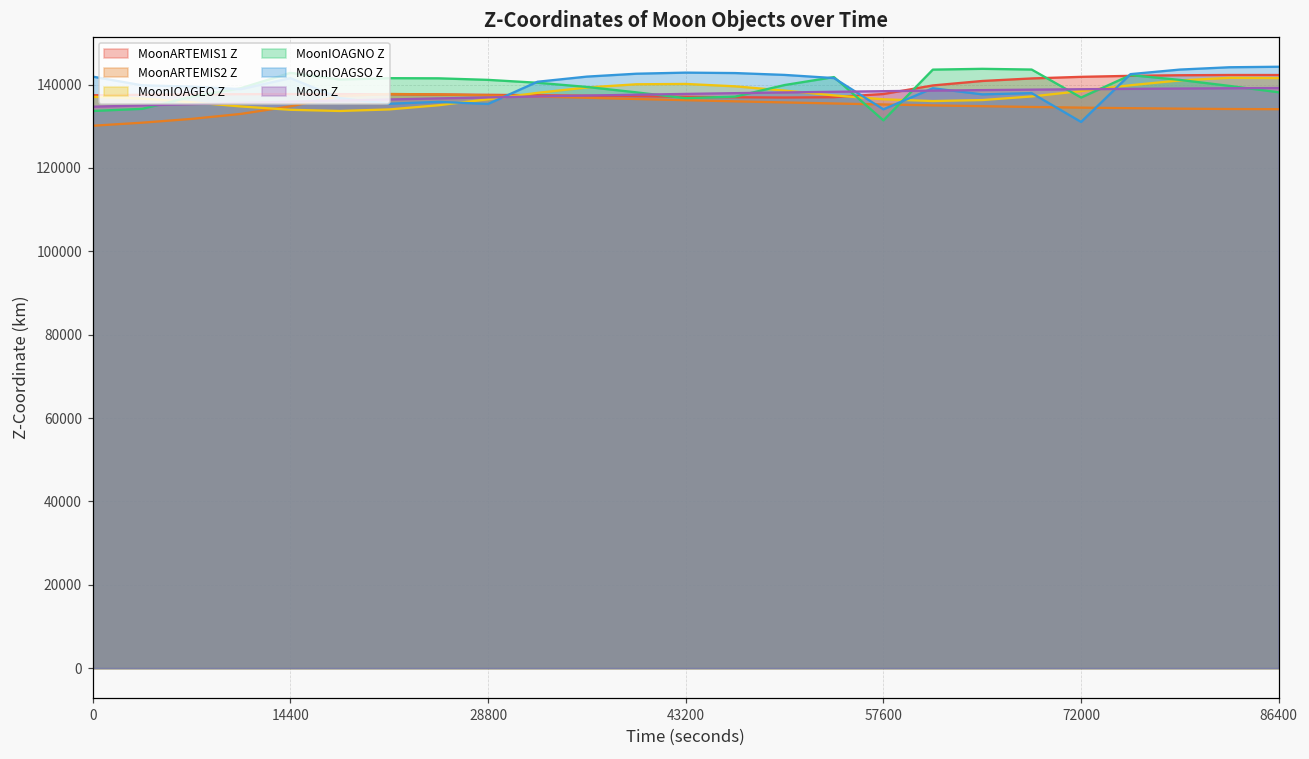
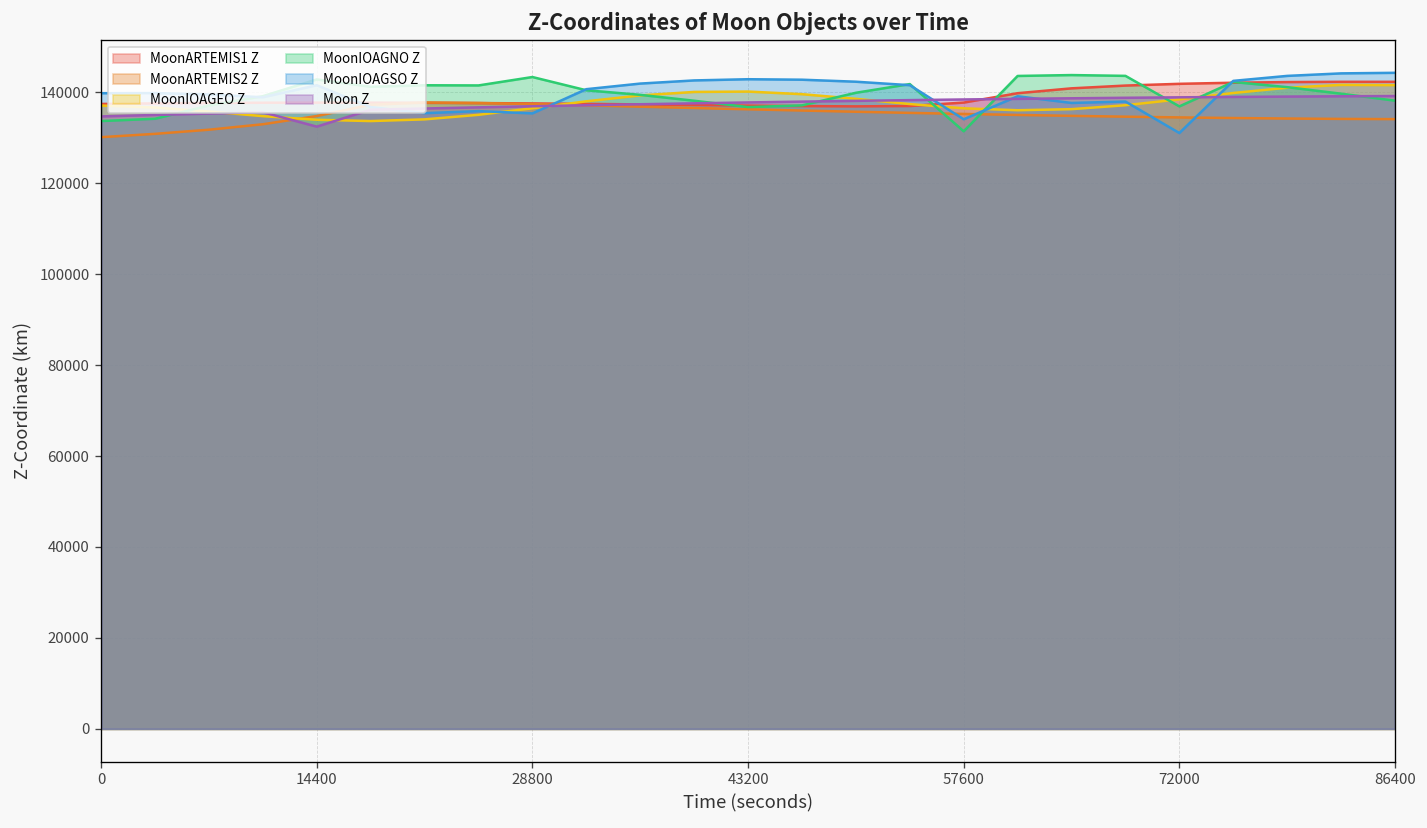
  {
    "MoonIOAGNO Z": {
      "0": 134000,
-     "28800": 141000,
+     "28800": 143000,
      "57600": 131000,
      "72000": 137000,
      "86400": 138000
    },
    "MoonIOAGSO Z": {
-     "0": 142000,
+     "0": 140000,
      "28800": 135000,
      "43200": 143000,
      "57600": 134000,
      "72000": 131000,
      "86400": 144000
    },
    "Moon Z": {
      "0": 135000,
-     "14400": 136000,
+     "14400": 132000,
      "43200": 138000,
      "57600": 138000,
      "86400": 139000
    }
  }
